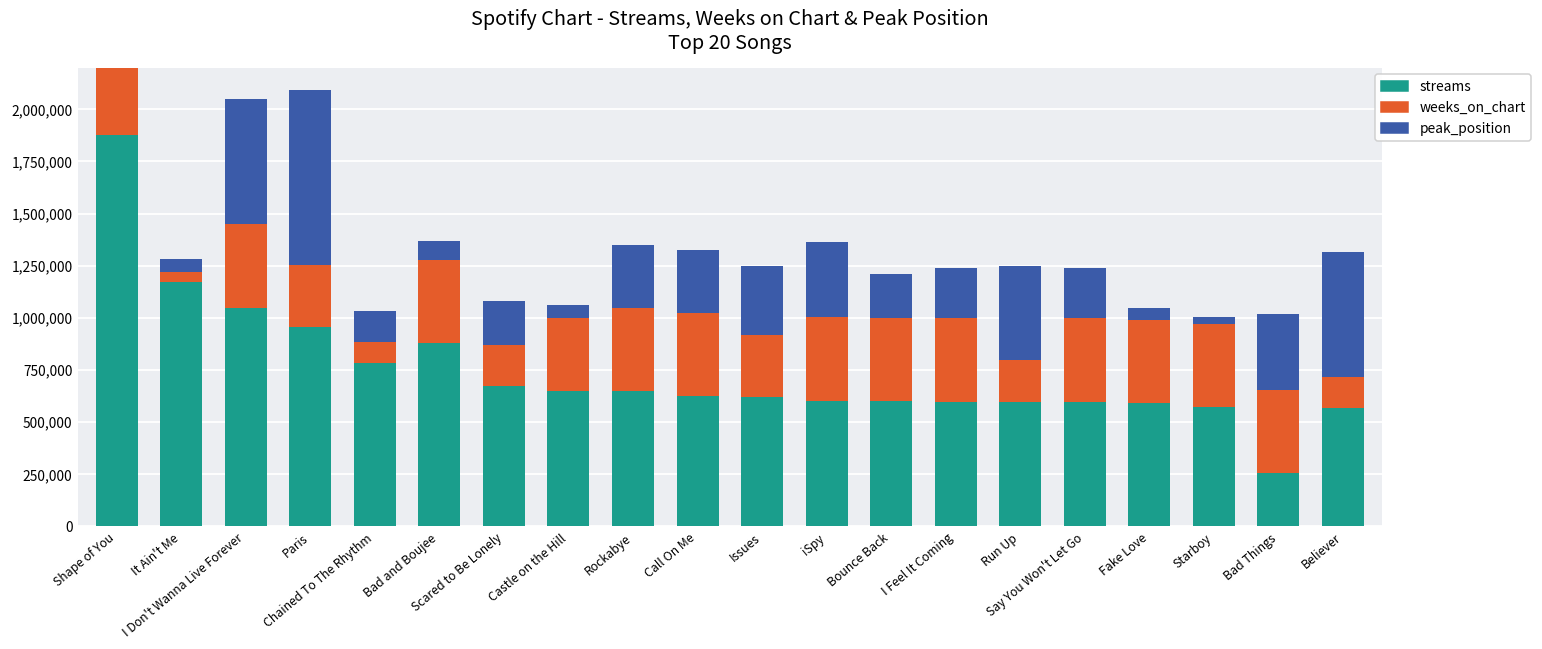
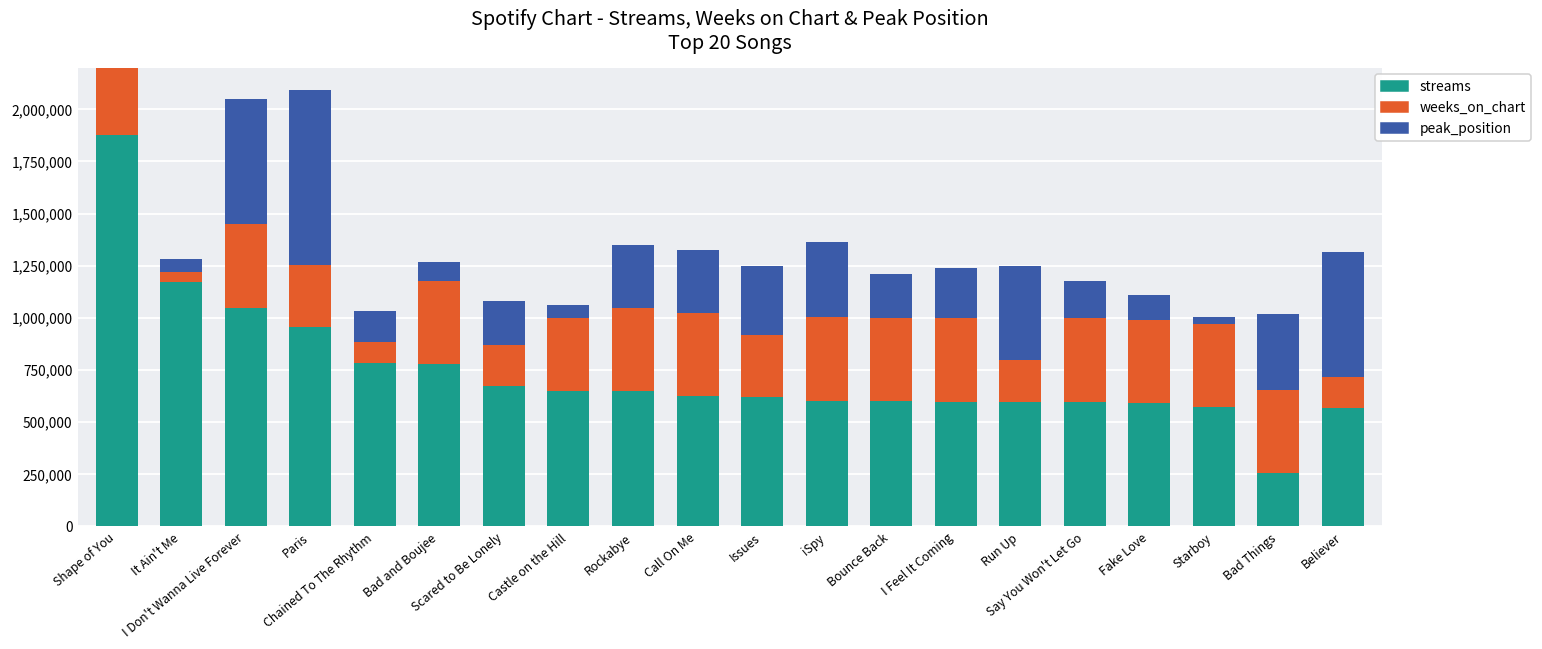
  {
    "streams": {
      "Shape of You": "1,880,000",
      "It Ain't Me": "1,170,000",
      "I Don't Wanna Live Forever": "1,050,000",
      "Paris": "950,000",
      "Chained To The Rhythm": "780,000",
-     "Bad and Boujee": "880,000",
+     "Bad and Boujee": "780,000",
      "Scared to Be Lonely": "670,000",
      "Castle on the Hill": "650,000",
      "Rockabye": "650,000",
      "Call On Me": "630,000",
      "Issues": "620,000",
      "iSpy": "600,000",
      "Bounce Back": "600,000",
      "I Feel It Coming": "600,000",
      "Run Up": "600,000",
      "Say You Won't Let Go": "600,000",
      "Fake Love": "590,000",
      "Starboy": "570,000",
      "Bad Things": "260,000",
      "Believer": "570,000"
    },
    "weeks_on_chart": {
      "It Ain't Me": "50,000",
      "I Don't Wanna Live Forever": "400,000",
      "Paris": "300,000",
      "Chained To The Rhythm": "100,000",
      "Bad and Boujee": "400,000",
      "Scared to Be Lonely": "200,000",
      "Castle on the Hill": "350,000",
      "Rockabye": "400,000",
      "Call On Me": "400,000",
      "Issues": "300,000",
      "iSpy": "400,000",
      "Bounce Back": "400,000",
      "I Feel It Coming": "400,000",
      "Run Up": "200,000",
      "Say You Won't Let Go": "400,000",
      "Fake Love": "400,000",
      "Starboy": "400,000",
      "Bad Things": "400,000",
      "Believer": "150,000"
    },
    "peak_position": {
      "It Ain't Me": "60,000",
      "I Don't Wanna Live Forever": "600,000",
      "Paris": "840,000",
      "Chained To The Rhythm": "150,000",
      "Bad and Boujee": "90,000",
      "Scared to Be Lonely": "210,000",
      "Castle on the Hill": "60,000",
      "Rockabye": "300,000",
      "Call On Me": "300,000",
      "Issues": "330,000",
      "iSpy": "360,000",
      "Bounce Back": "210,000",
      "I Feel It Coming": "240,000",
      "Run Up": "450,000",
-     "Say You Won't Let Go": "240,000",
-     "Fake Love": "60,000",
+     "Say You Won't Let Go": "180,000",
+     "Fake Love": "120,000",
      "Starboy": "30,000",
      "Bad Things": "360,000",
      "Believer": "600,000"
    }
  }
